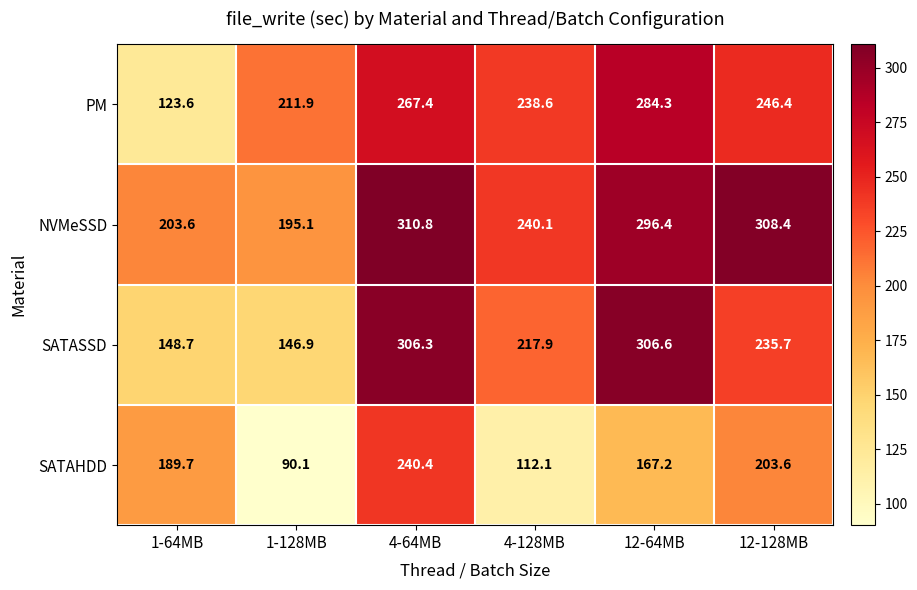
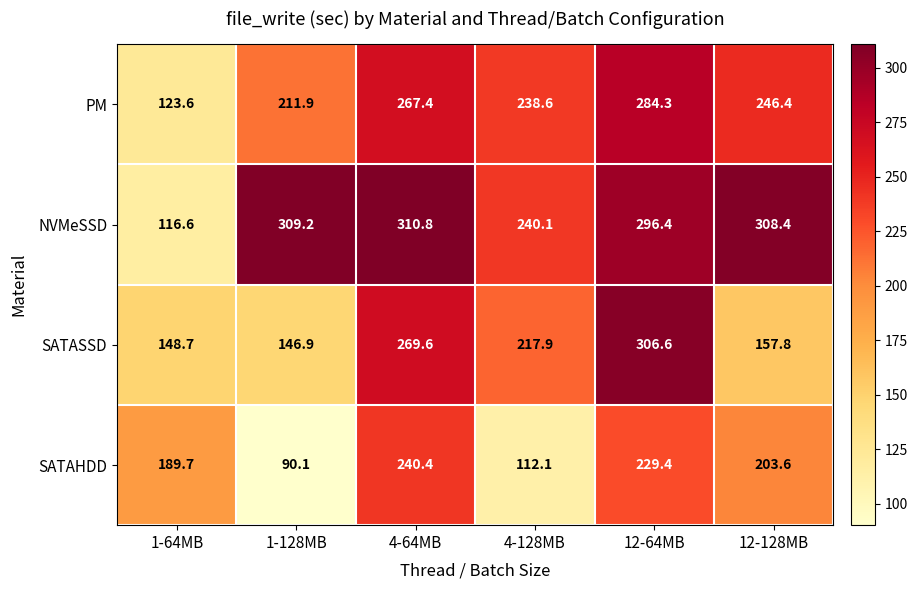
  {
    "PM": {
      "1-64MB": 123.6,
      "1-128MB": 211.9,
      "4-64MB": 267.4,
      "4-128MB": 238.6,
      "12-64MB": 284.3,
      "12-128MB": 246.4
    },
    "NVMeSSD": {
-     "1-64MB": 203.6,
-     "1-128MB": 195.1,
+     "1-64MB": 116.6,
+     "1-128MB": 309.2,
      "4-64MB": 310.8,
      "4-128MB": 240.1,
      "12-64MB": 296.4,
      "12-128MB": 308.4
    },
    "SATASSD": {
      "1-64MB": 148.7,
      "1-128MB": 146.9,
-     "4-64MB": 306.3,
+     "4-64MB": 269.6,
      "4-128MB": 217.9,
      "12-64MB": 306.6,
-     "12-128MB": 235.7
+     "12-128MB": 157.8
    },
    "SATAHDD": {
      "1-64MB": 189.7,
      "1-128MB": 90.1,
      "4-64MB": 240.4,
      "4-128MB": 112.1,
-     "12-64MB": 167.2,
+     "12-64MB": 229.4,
      "12-128MB": 203.6
    }
  }
